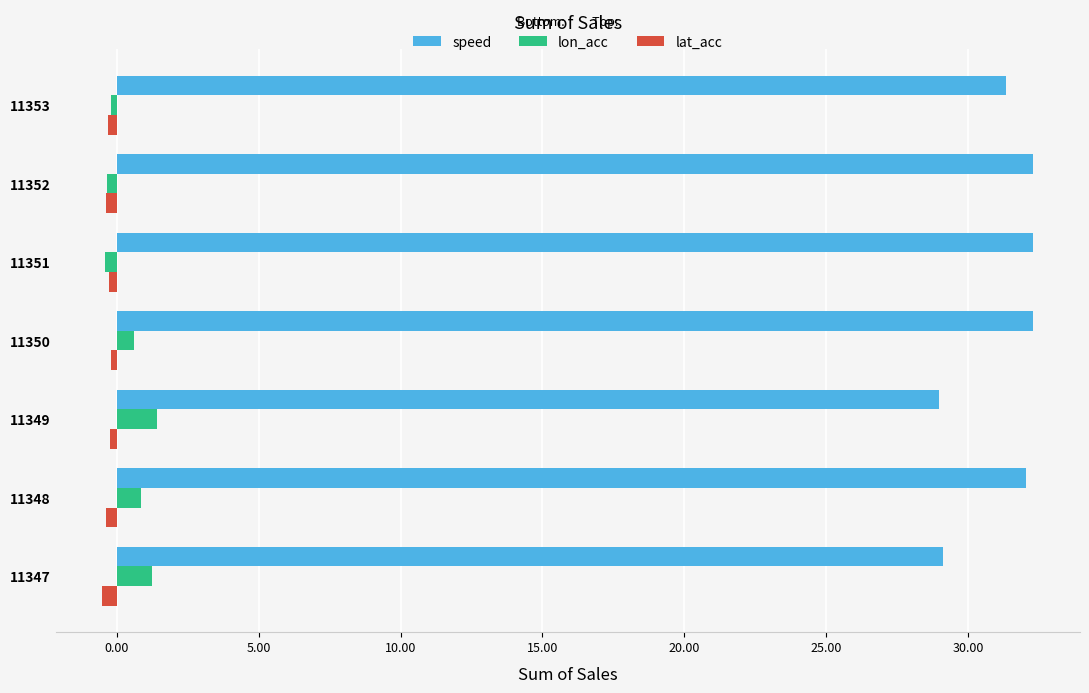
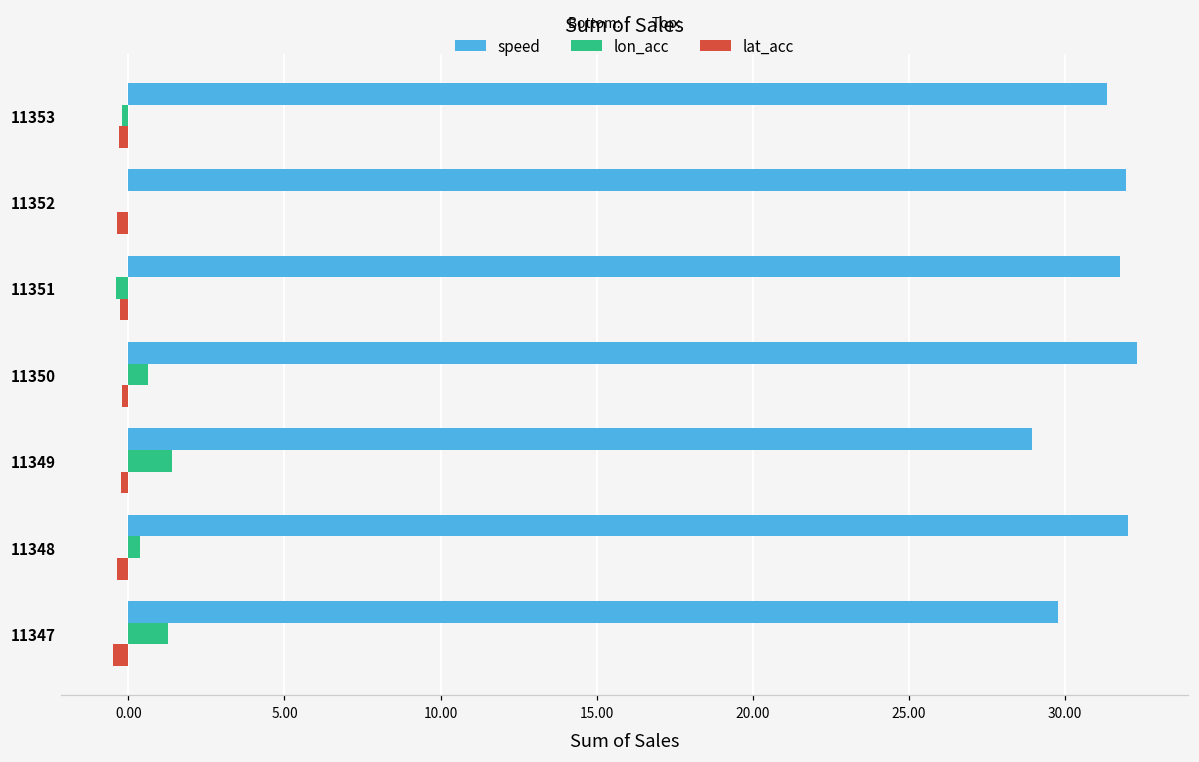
  {
    "speed": {
      "11353": 31.3,
-     "11352": 32.3,
-     "11351": 32.3,
+     "11352": 32.0,
+     "11351": 31.8,
      "11350": 32.3,
      "11349": 29.0,
      "11348": 32.0,
-     "11347": 29.1
+     "11347": 29.8
    },
    "lon_acc": {
      "11353": -0.2,
-     "11352": -0.3,
+     "11352": 0.0,
      "11351": -0.4,
      "11350": 0.6,
      "11349": 1.4,
-     "11348": 0.9,
+     "11348": 0.4,
      "11347": 1.3
    },
    "lat_acc": {
      "11353": -0.3,
      "11352": -0.4,
      "11351": -0.3,
      "11350": -0.2,
      "11349": -0.2,
      "11348": -0.4,
      "11347": -0.5
    }
  }
